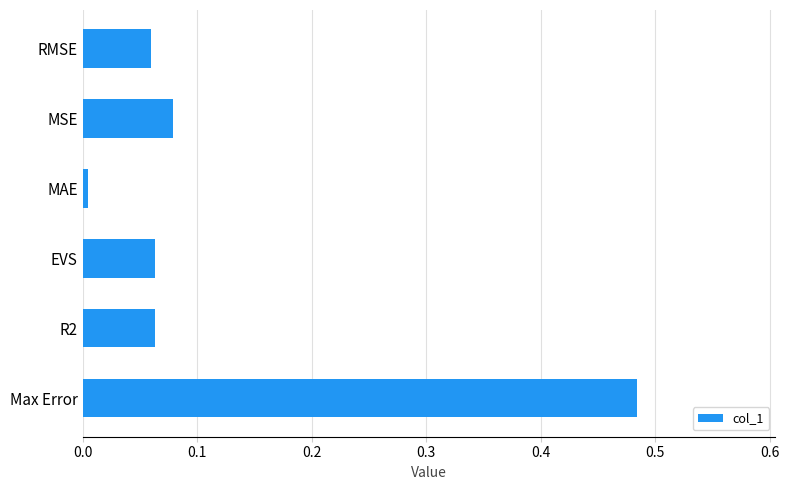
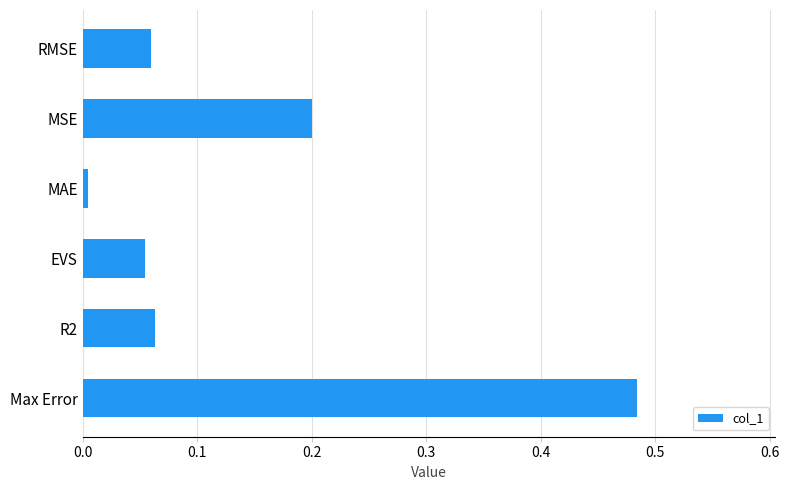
  {
    "RMSE": 0.060,
-   "MSE": 0.079,
+   "MSE": 0.200,
    "MAE": 0.005,
-   "EVS": 0.063,
+   "EVS": 0.054,
    "R2": 0.063,
    "Max Error": 0.484
  }
